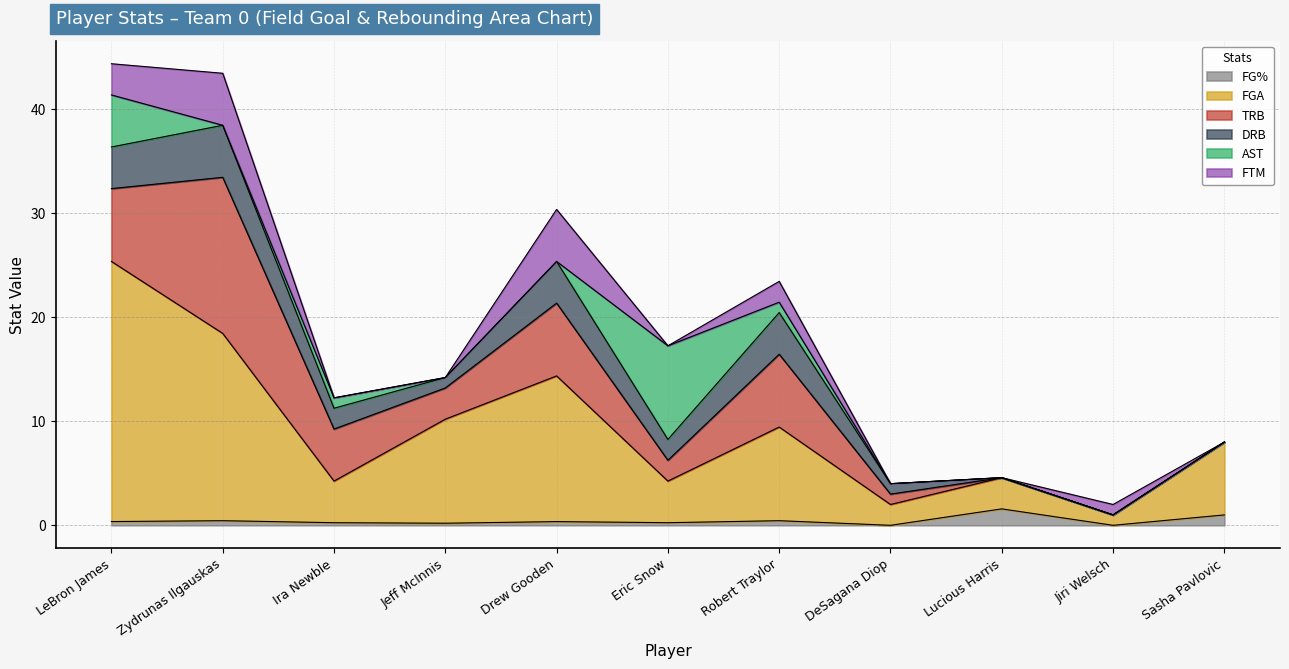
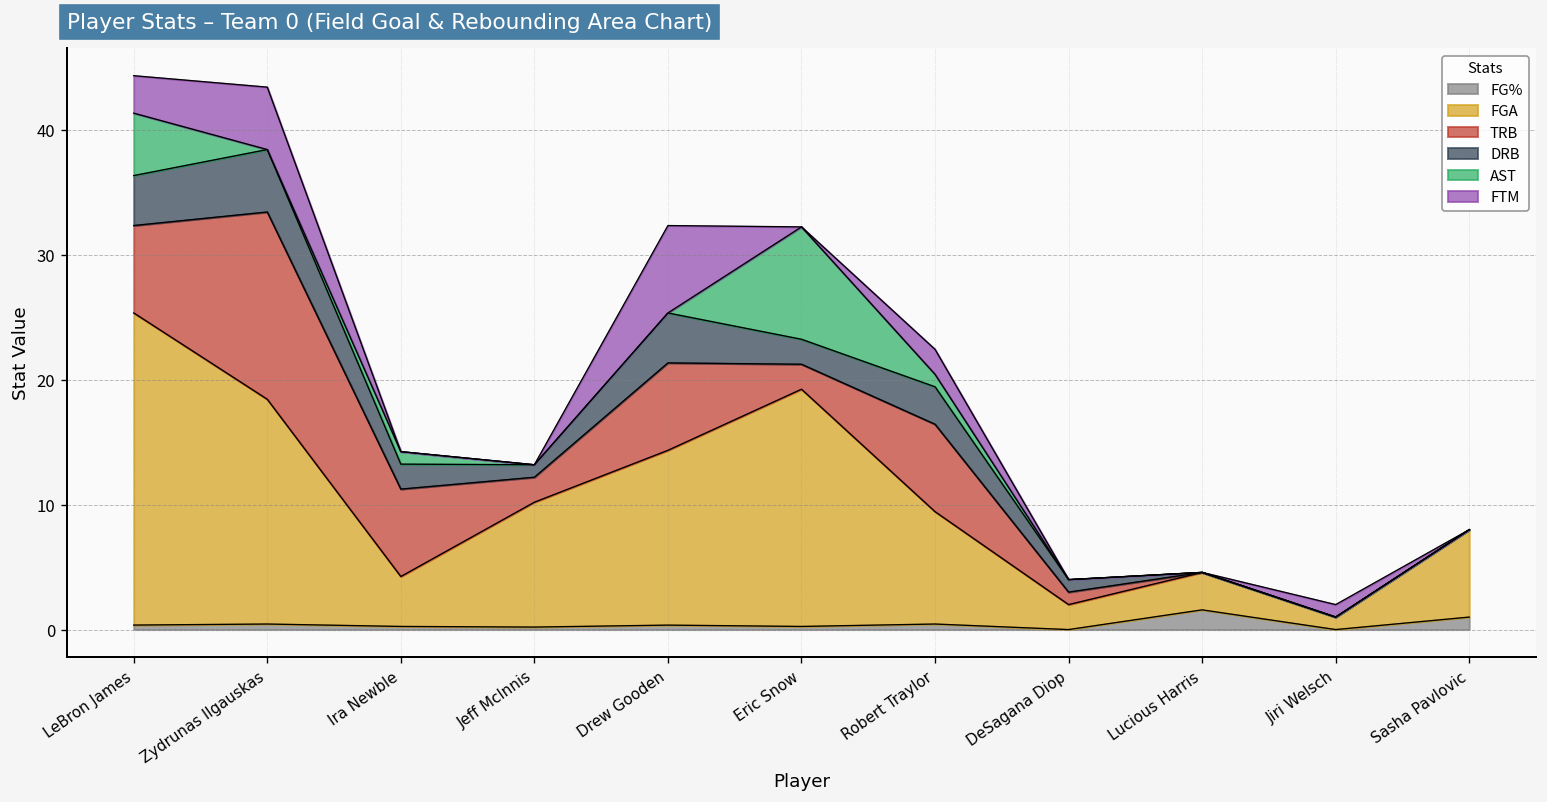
  {
    "FG%": {
      "LeBron James": 0.4,
      "Zydrunas Ilgauskas": 0.4,
      "Ira Newble": 0.3,
      "Jeff McInnis": 0,
      "Drew Gooden": 0.4,
      "Eric Snow": 0.3,
      "Robert Traylor": 0.4,
      "DeSagana Diop": 0,
      "Lucious Harris": 1.6,
      "Jiri Welsch": 0,
      "Sasha Pavlovic": 1
    },
    "FGA": {
      "LeBron James": 25,
      "Zydrunas Ilgauskas": 18,
      "Ira Newble": 4,
      "Jeff McInnis": 10,
      "Drew Gooden": 14,
-     "Eric Snow": 4,
+     "Eric Snow": 19,
      "Robert Traylor": 9,
      "DeSagana Diop": 2
    },
    "TRB": {
      "LeBron James": 7,
      "Zydrunas Ilgauskas": 15,
-     "Ira Newble": 5,
-     "Jeff McInnis": 3,
+     "Ira Newble": 7,
+     "Jeff McInnis": 2,
      "Drew Gooden": 7,
      "Eric Snow": 2,
      "Robert Traylor": 7,
      "DeSagana Diop": 1
    },
    "DRB": {
      "LeBron James": 4,
      "Ira Newble": 2,
      "Eric Snow": 2,
-     "Robert Traylor": 4
+     "Robert Traylor": 3
    },
    "AST": {
      "LeBron James": 5,
      "Robert Traylor": 1
    },
    "FTM": {
      "LeBron James": 3,
      "Zydrunas Ilgauskas": 5,
-     "Drew Gooden": 5,
+     "Drew Gooden": 7,
      "Robert Traylor": 2,
      "Jiri Welsch": 1
    }
  }
